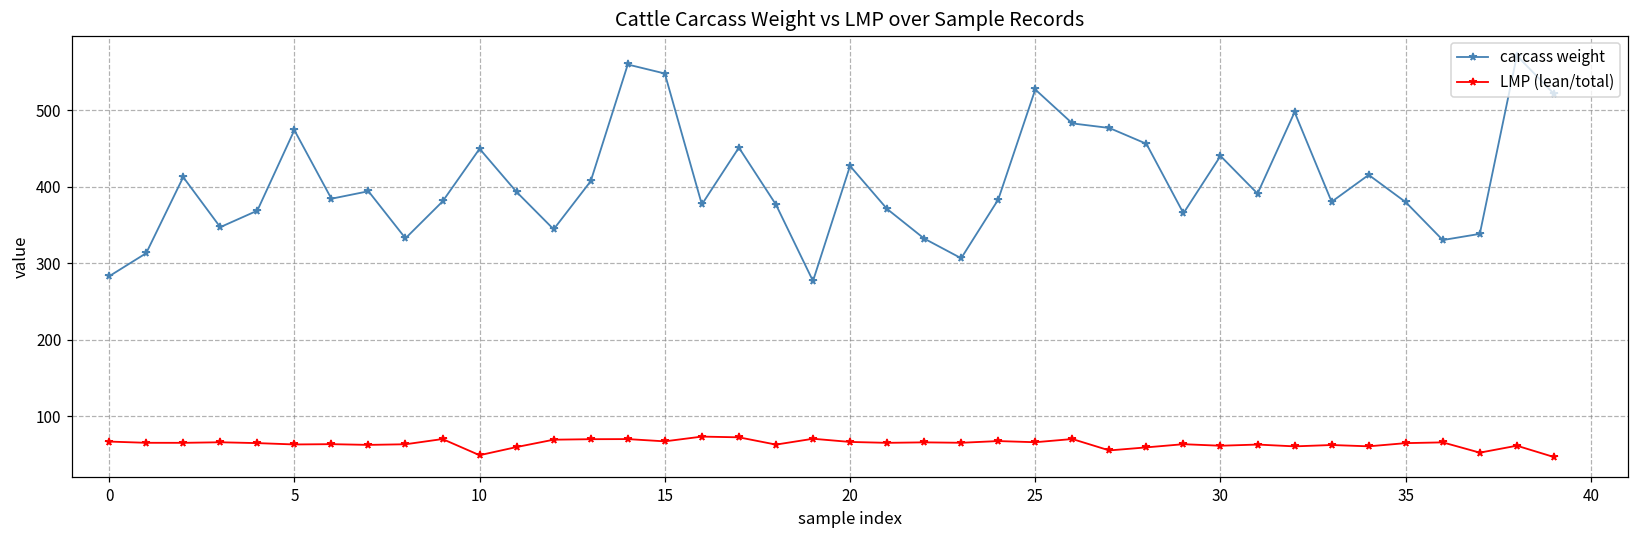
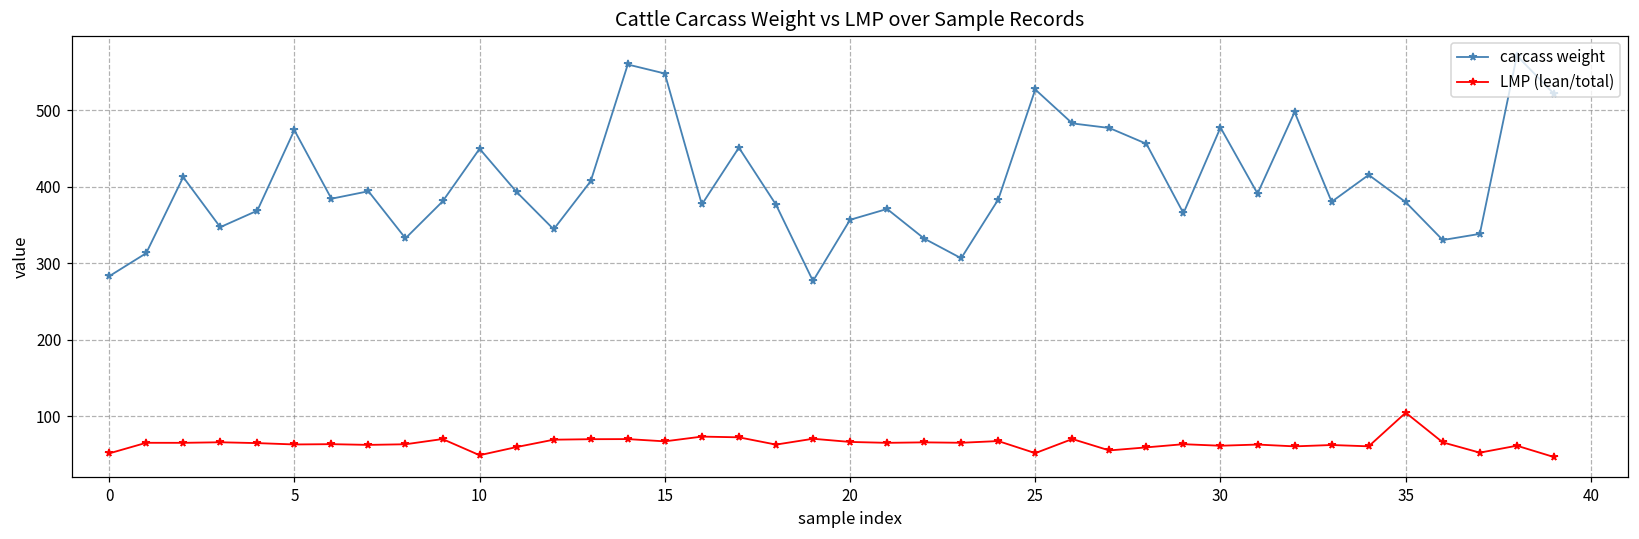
  {
    "carcass weight": {
      "0": 280,
      "5": 470,
      "10": 450,
      "15": 550,
-     "20": 430,
+     "20": 360,
      "25": 530,
-     "30": 440,
+     "30": 480,
      "35": 380
    },
    "LMP (lean/total)": {
-     "0": 70,
+     "0": 50,
      "5": 60,
      "10": 50,
      "15": 70,
      "20": 70,
-     "25": 70,
+     "25": 50,
      "30": 60,
-     "35": 60
+     "35": 100
    }
  }
